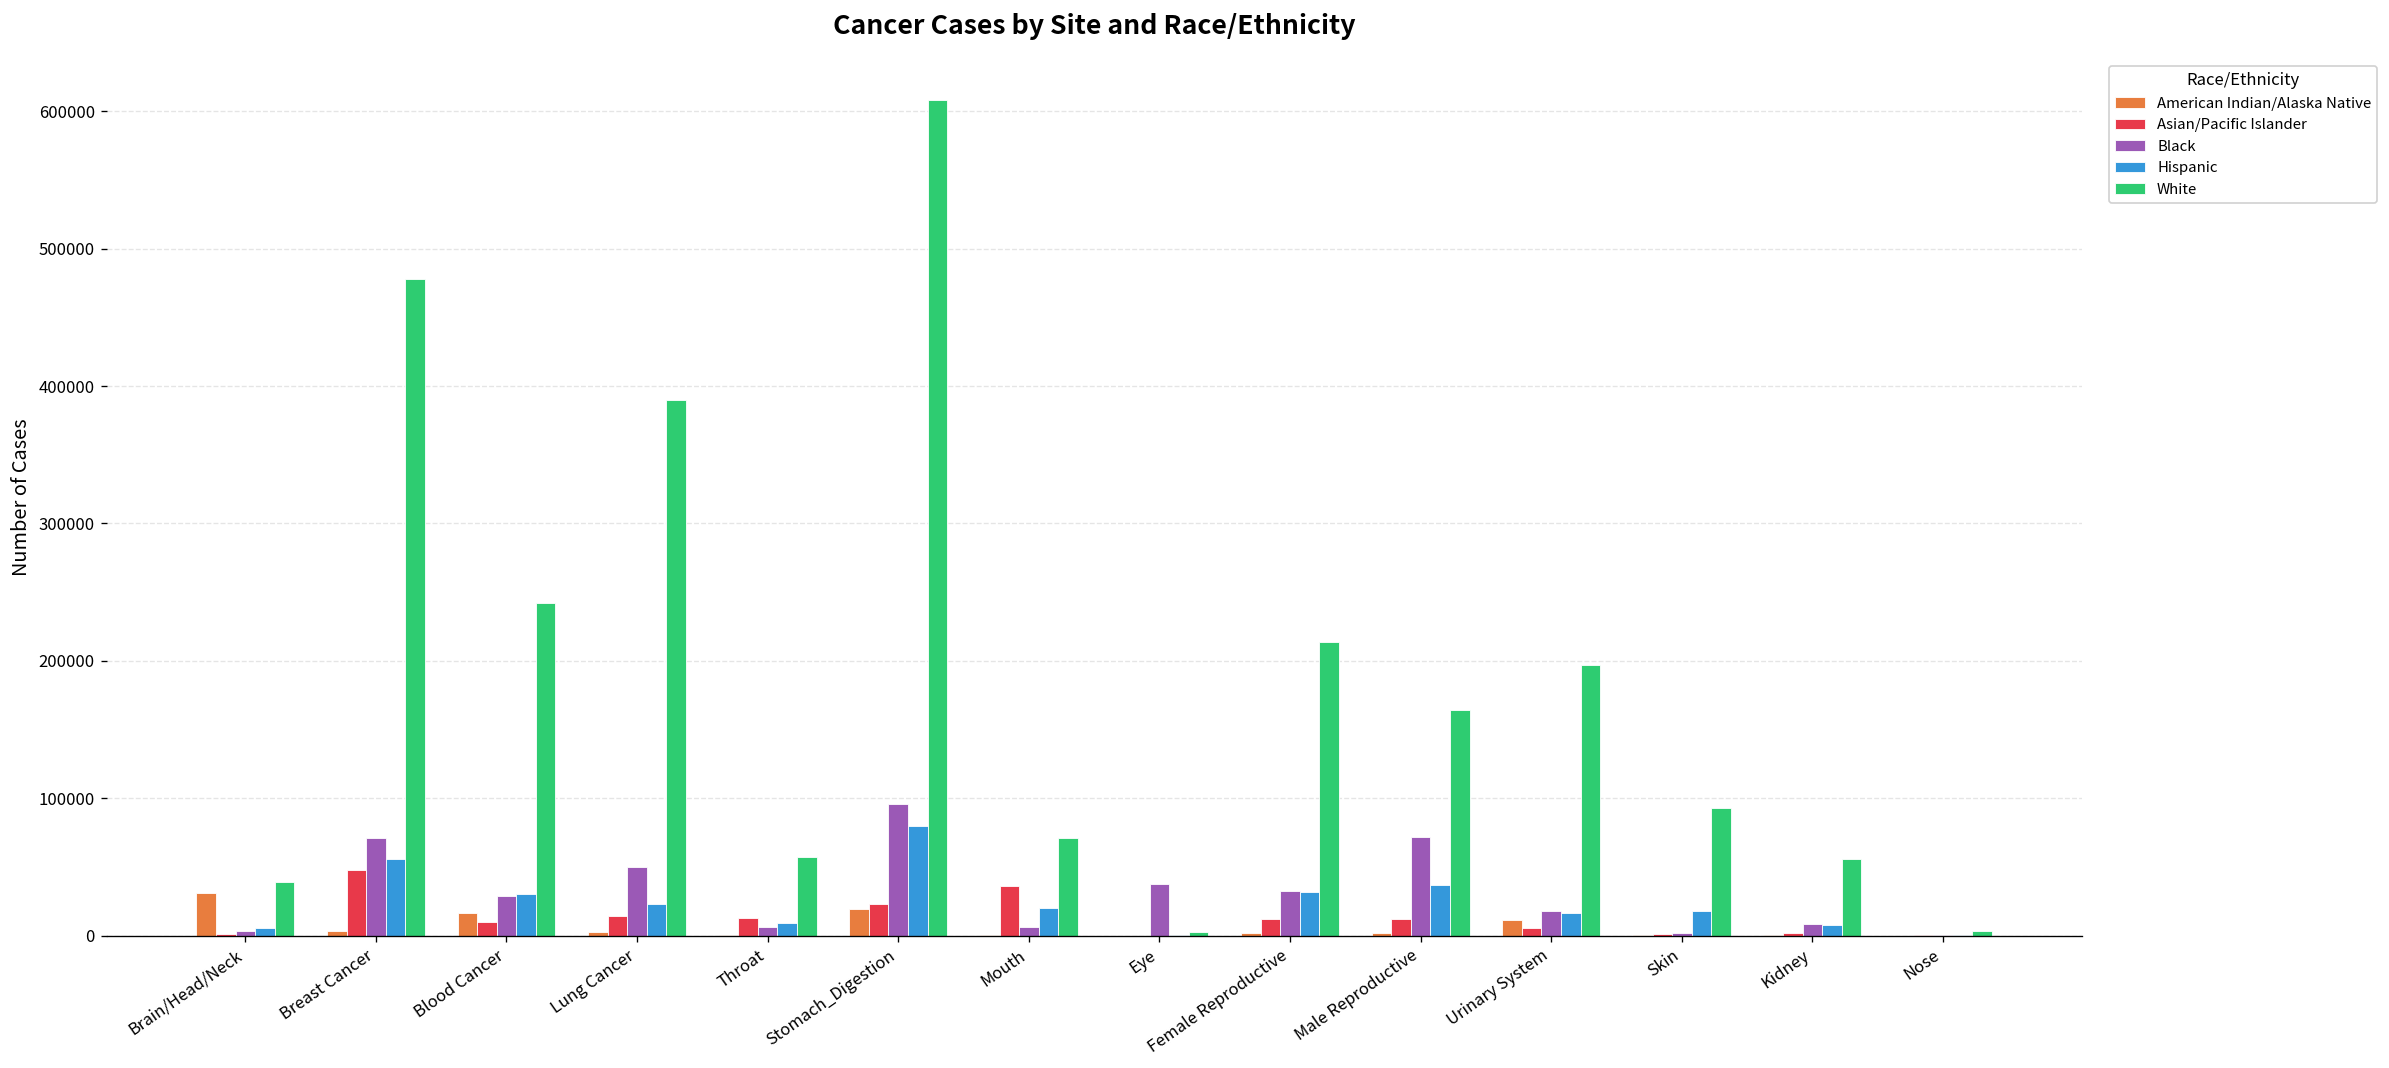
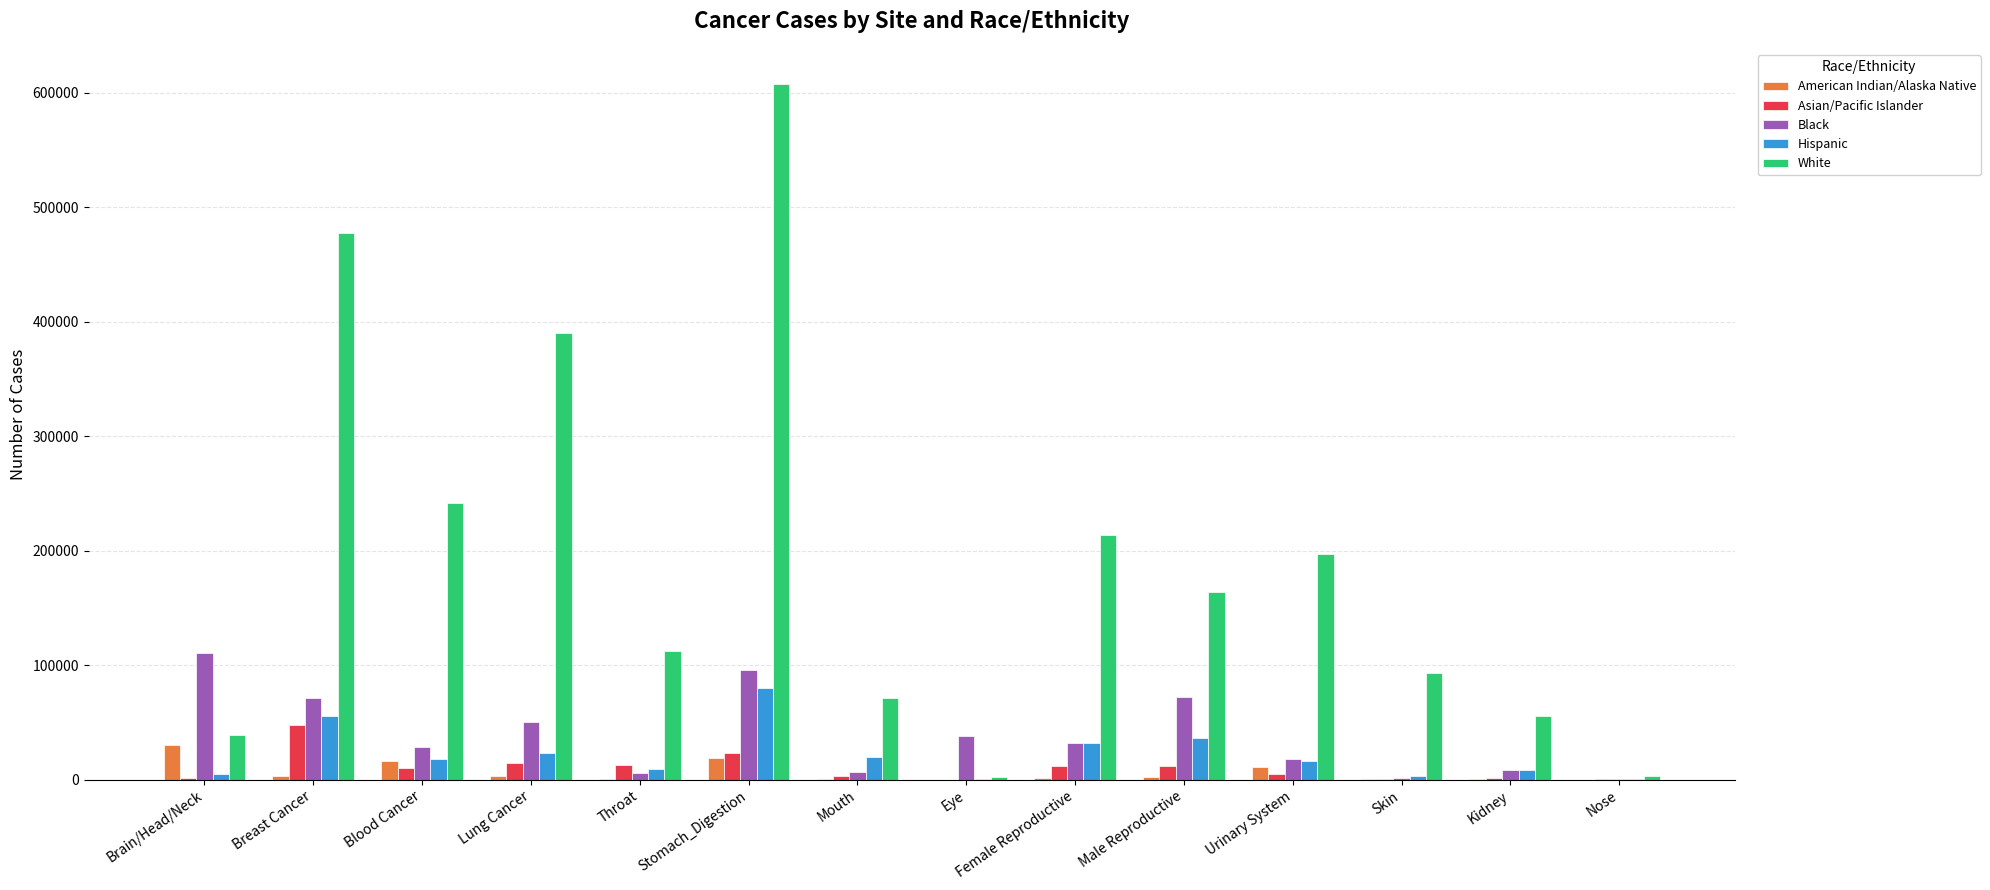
  {
    "American Indian/Alaska Native": {
      "Brain/Head/Neck": 31000,
      "Breast Cancer": 3000,
      "Blood Cancer": 17000,
      "Lung Cancer": 3000,
      "Stomach_Digestion": 19000,
      "Male Reproductive": 2000,
      "Urinary System": 11000
    },
    "Asian/Pacific Islander": {
      "Breast Cancer": 48000,
      "Blood Cancer": 10000,
      "Lung Cancer": 14000,
      "Throat": 13000,
      "Stomach_Digestion": 23000,
-     "Mouth": 36000,
+     "Mouth": 3000,
      "Female Reproductive": 12000,
      "Male Reproductive": 12000,
      "Urinary System": 5000
    },
    "Black": {
-     "Brain/Head/Neck": 4000,
+     "Brain/Head/Neck": 110000,
      "Breast Cancer": 71000,
      "Blood Cancer": 29000,
      "Lung Cancer": 50000,
      "Throat": 6000,
      "Stomach_Digestion": 96000,
      "Mouth": 6000,
      "Eye": 38000,
      "Female Reproductive": 32000,
      "Male Reproductive": 72000,
      "Urinary System": 18000,
      "Kidney": 8000
    },
    "Hispanic": {
      "Brain/Head/Neck": 5000,
      "Breast Cancer": 56000,
-     "Blood Cancer": 30000,
+     "Blood Cancer": 18000,
      "Lung Cancer": 23000,
      "Throat": 9000,
      "Stomach_Digestion": 80000,
      "Mouth": 20000,
      "Female Reproductive": 32000,
      "Male Reproductive": 37000,
      "Urinary System": 16000,
-     "Skin": 18000,
+     "Skin": 3000,
      "Kidney": 8000
    },
    "White": {
      "Brain/Head/Neck": 39000,
      "Breast Cancer": 478000,
      "Blood Cancer": 242000,
      "Lung Cancer": 390000,
-     "Throat": 57000,
+     "Throat": 112000,
      "Stomach_Digestion": 608000,
      "Mouth": 71000,
      "Eye": 3000,
      "Female Reproductive": 214000,
      "Male Reproductive": 164000,
      "Urinary System": 197000,
      "Skin": 93000,
      "Kidney": 56000,
      "Nose": 3000
    }
  }
